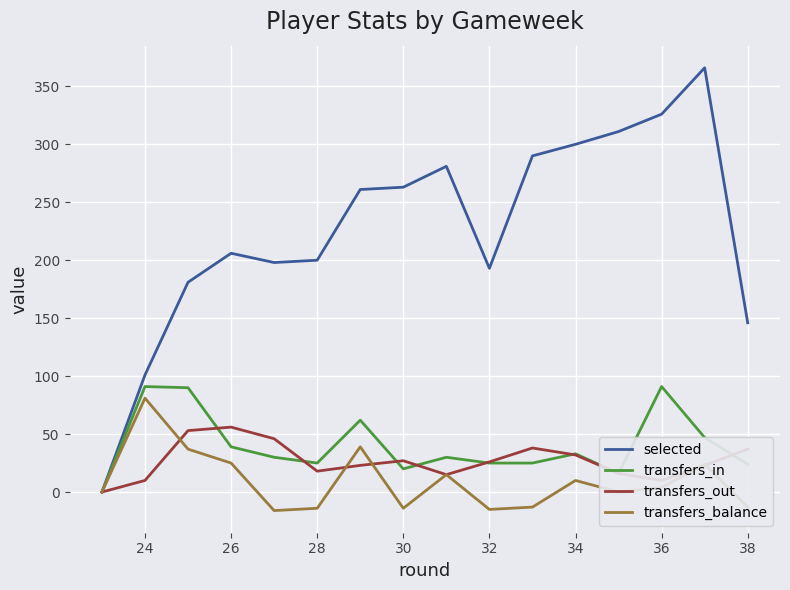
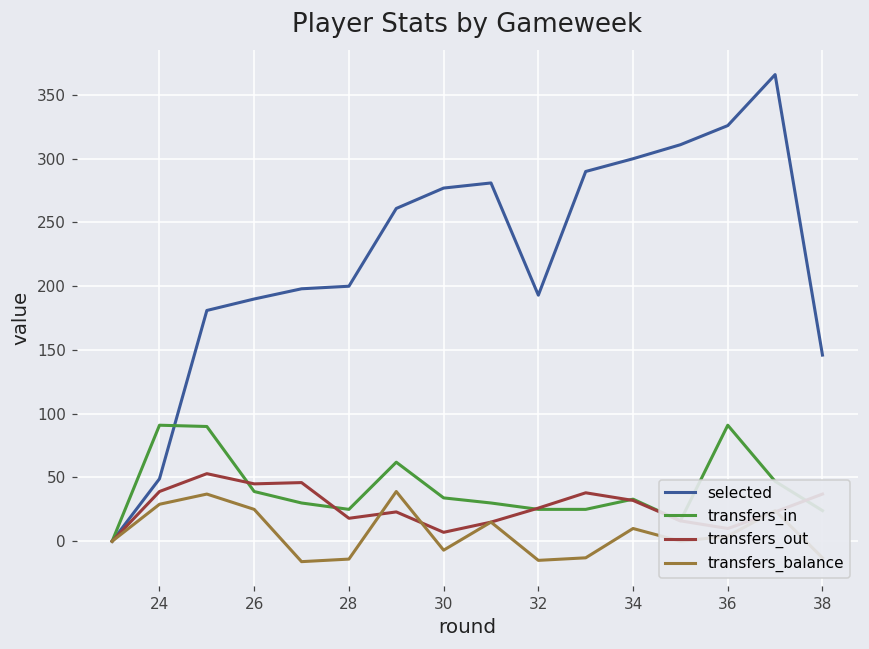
  {
    "selected": {
-     "24": 101,
-     "26": 206,
+     "24": 49,
+     "26": 190,
      "28": 200,
-     "30": 263,
+     "30": 277,
      "32": 193,
      "34": 300,
      "36": 326,
      "38": 146
    },
    "transfers_in": {
      "24": 91,
      "26": 39,
      "28": 25,
-     "30": 20,
+     "30": 34,
      "36": 91
    },
    "transfers_out": {
-     "24": 10,
-     "26": 56,
+     "24": 39,
+     "26": 45,
      "28": 18,
-     "30": 27
+     "30": 7
    },
    "transfers_balance": {
-     "24": 81,
+     "24": 29,
      "26": 25,
      "28": -14,
-     "30": -14,
+     "30": -7,
      "32": -15,
      "34": 10
    }
  }
